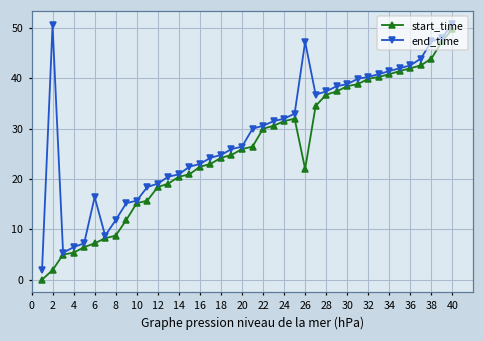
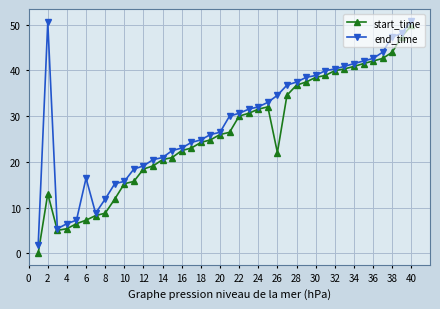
  {
    "start_time": {
-     "2": 2,
+     "2": 13,
      "4": 5,
      "6": 7,
      "8": 9,
      "12": 18,
      "18": 24,
      "22": 30,
      "26": 22,
      "28": 37,
      "34": 41,
      "36": 42,
      "38": 44
    },
    "end_time": {
      "2": 51,
      "4": 6,
      "6": 16,
      "8": 12,
      "12": 19,
      "18": 25,
      "22": 31,
-     "26": 47,
+     "26": 35,
      "28": 37,
      "34": 41,
      "36": 43
    }
  }
